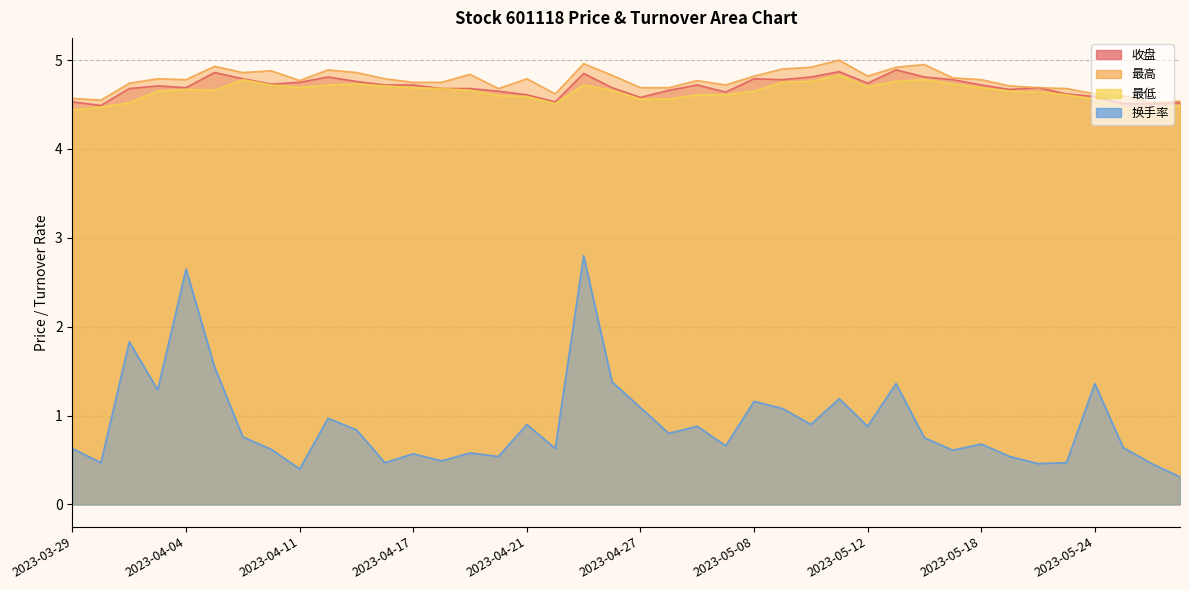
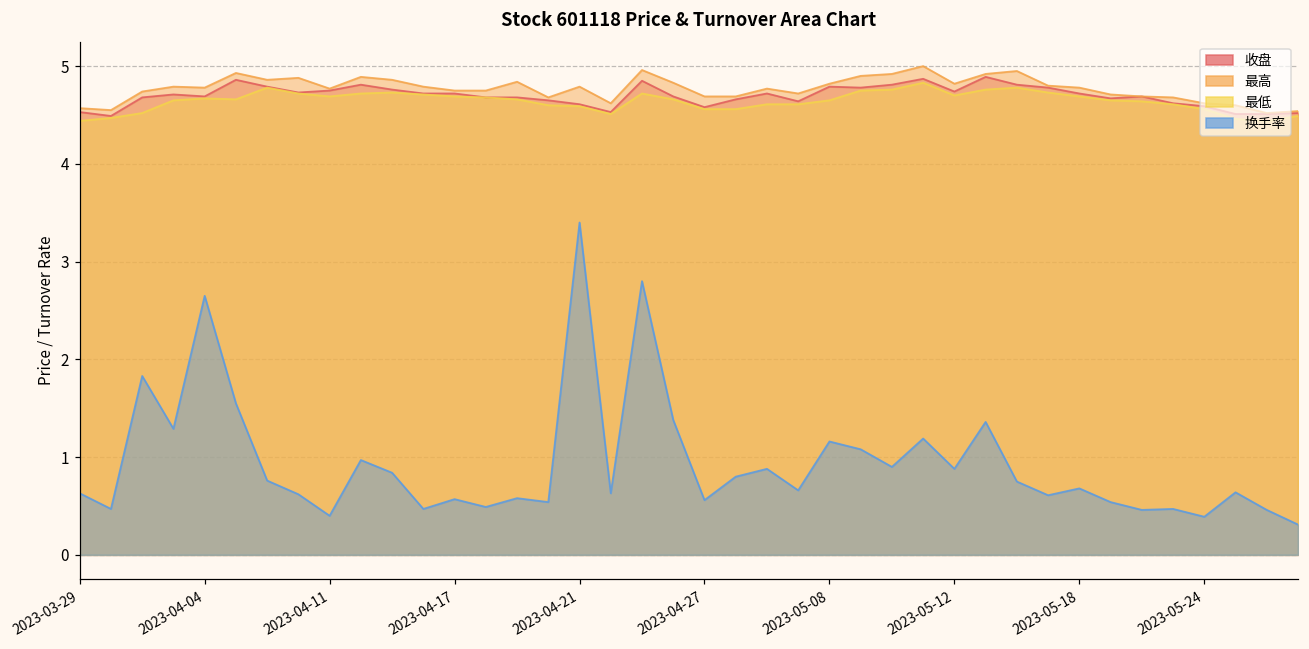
  {
    "换手率": {
      "2023-03-29": 0.6,
      "2023-04-04": 2.7,
      "2023-04-11": 0.4,
      "2023-04-17": 0.6,
-     "2023-04-21": 0.9,
-     "2023-04-27": 1.1,
+     "2023-04-21": 3.4,
+     "2023-04-27": 0.6,
      "2023-05-08": 1.2,
      "2023-05-12": 0.9,
      "2023-05-18": 0.7,
-     "2023-05-24": 1.4
+     "2023-05-24": 0.4
    }
  }
